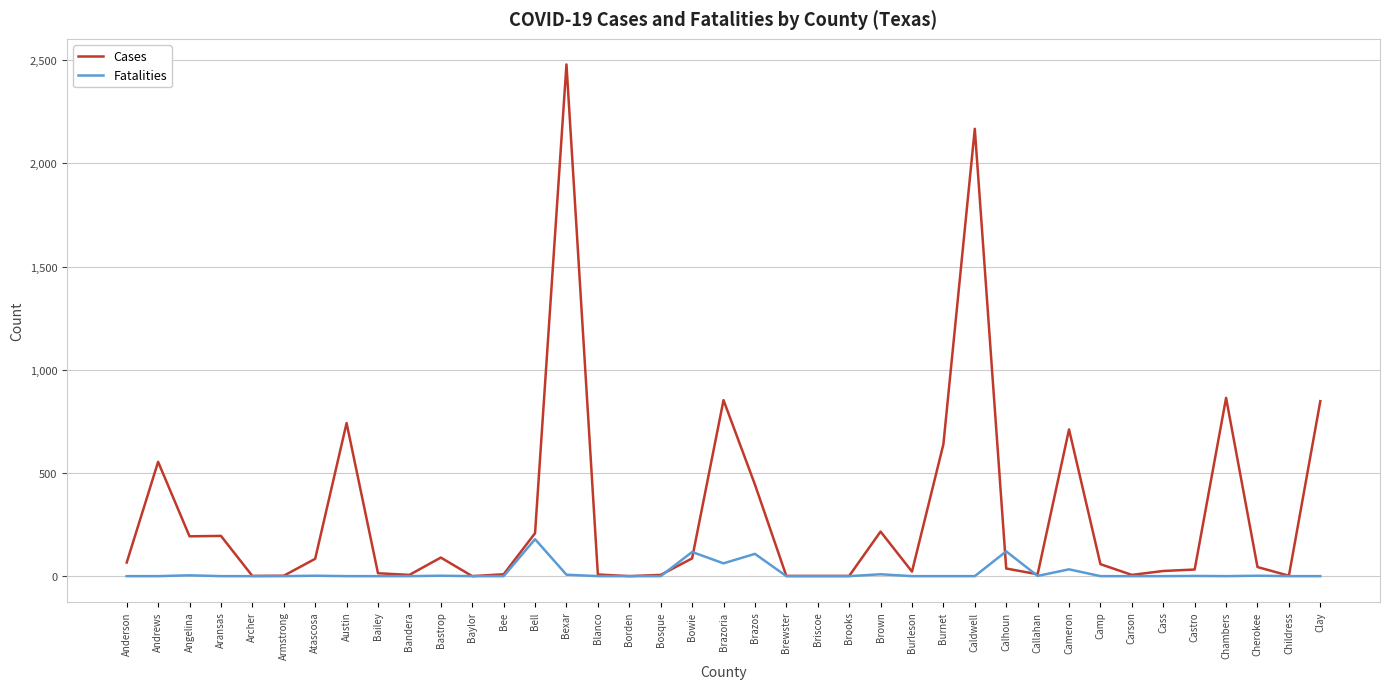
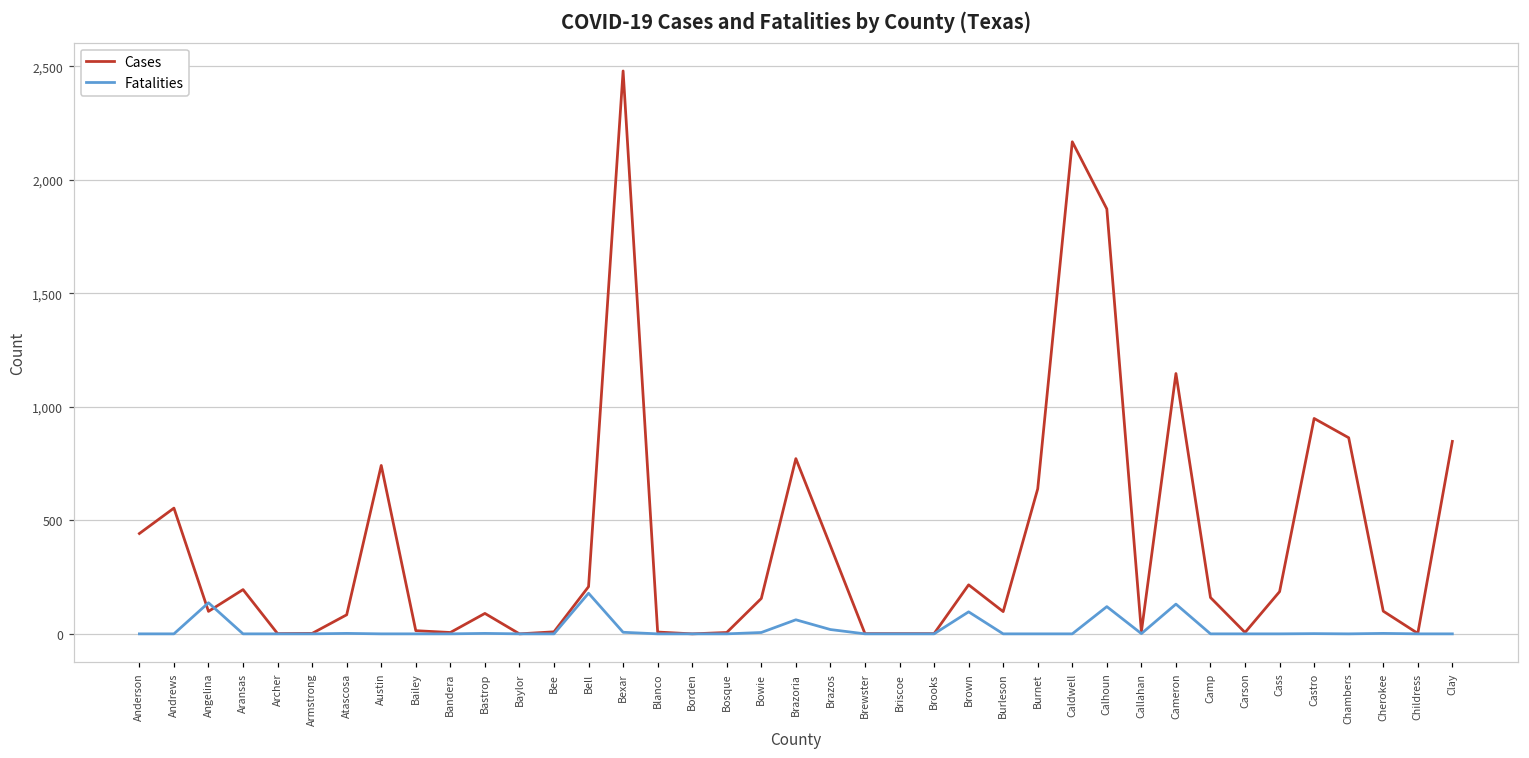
  {
    "Cases": {
-     "Anderson": "70",
+     "Anderson": "440",
      "Andrews": "550",
-     "Angelina": "190",
+     "Angelina": "100",
      "Aransas": "200",
      "Atascosa": "80",
      "Austin": "740",
      "Bailey": "10",
      "Bastrop": "90",
      "Bell": "210",
      "Bexar": "2,480",
-     "Bowie": "90",
-     "Brazoria": "850",
-     "Brazos": "440",
+     "Bowie": "160",
+     "Brazoria": "770",
+     "Brazos": "390",
      "Brown": "220",
-     "Burleson": "20",
+     "Burleson": "100",
      "Burnet": "640",
      "Caldwell": "2,170",
-     "Calhoun": "40",
-     "Cameron": "710",
-     "Camp": "60",
-     "Cass": "30",
-     "Castro": "30",
+     "Calhoun": "1,870",
+     "Cameron": "1,150",
+     "Camp": "160",
+     "Cass": "190",
+     "Castro": "950",
      "Chambers": "860",
-     "Cherokee": "40",
+     "Cherokee": "100",
      "Clay": "850"
    },
    "Fatalities": {
      "Anderson": "0",
      "Andrews": "0",
-     "Angelina": "0",
+     "Angelina": "140",
      "Aransas": "0",
      "Atascosa": "0",
      "Austin": "0",
      "Bailey": "0",
      "Bastrop": "0",
      "Bell": "180",
      "Bexar": "10",
-     "Bowie": "120",
+     "Bowie": "10",
      "Brazoria": "60",
-     "Brazos": "110",
-     "Brown": "10",
+     "Brazos": "20",
+     "Brown": "100",
      "Burleson": "0",
      "Burnet": "0",
      "Caldwell": "0",
      "Calhoun": "120",
-     "Cameron": "30",
+     "Cameron": "130",
      "Camp": "0",
      "Cass": "0",
      "Castro": "0",
      "Chambers": "0",
      "Cherokee": "0",
      "Clay": "0"
    }
  }
